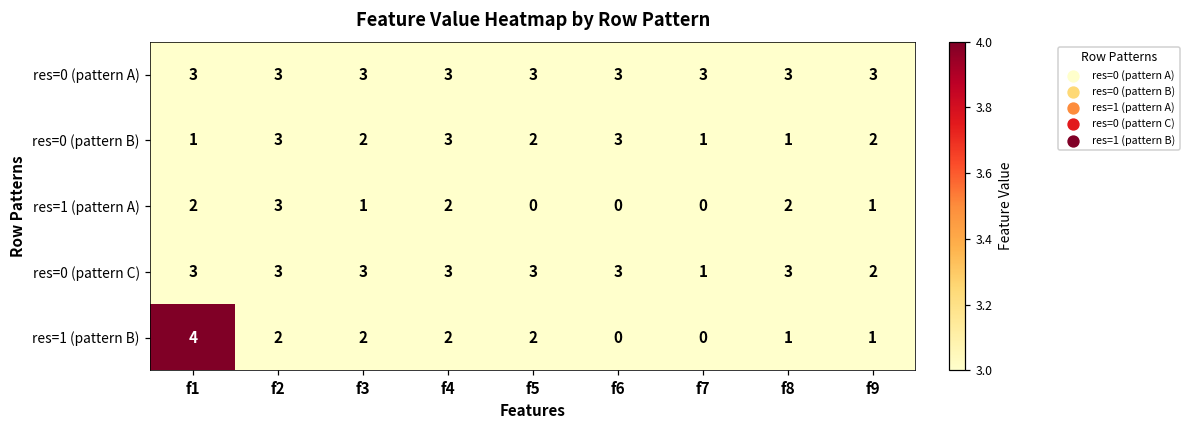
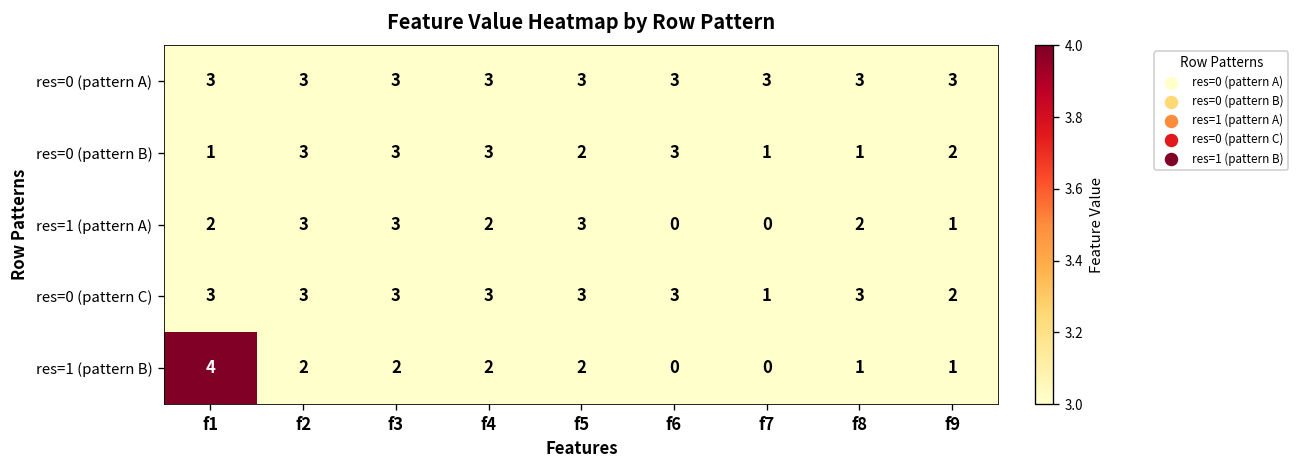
  {
    "res=0 (pattern A)": {
      "f1": 3,
      "f2": 3,
      "f3": 3,
      "f4": 3,
      "f5": 3,
      "f6": 3,
      "f7": 3,
      "f8": 3,
      "f9": 3
    },
    "res=0 (pattern B)": {
      "f1": 1,
      "f2": 3,
-     "f3": 2,
+     "f3": 3,
      "f4": 3,
      "f5": 2,
      "f6": 3,
      "f7": 1,
      "f8": 1,
      "f9": 2
    },
    "res=1 (pattern A)": {
      "f1": 2,
      "f2": 3,
-     "f3": 1,
+     "f3": 3,
      "f4": 2,
-     "f5": 0,
+     "f5": 3,
      "f6": 0,
      "f7": 0,
      "f8": 2,
      "f9": 1
    },
    "res=0 (pattern C)": {
      "f1": 3,
      "f2": 3,
      "f3": 3,
      "f4": 3,
      "f5": 3,
      "f6": 3,
      "f7": 1,
      "f8": 3,
      "f9": 2
    },
    "res=1 (pattern B)": {
      "f1": 4,
      "f2": 2,
      "f3": 2,
      "f4": 2,
      "f5": 2,
      "f6": 0,
      "f7": 0,
      "f8": 1,
      "f9": 1
    }
  }
